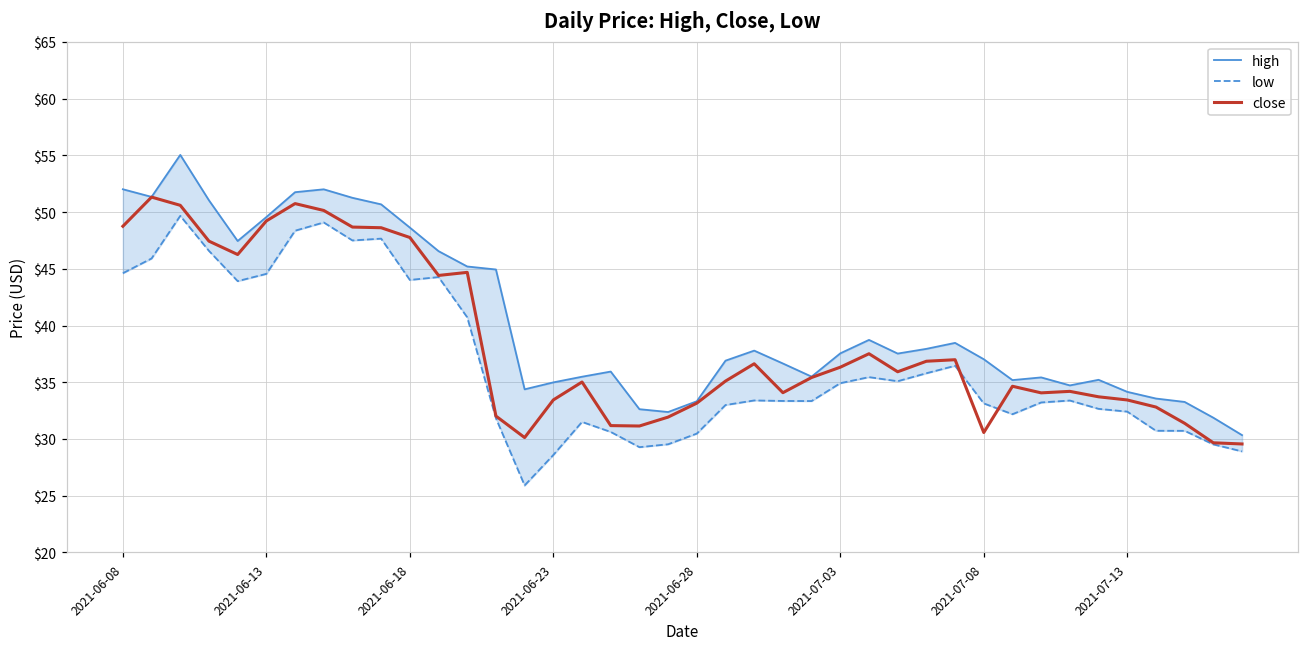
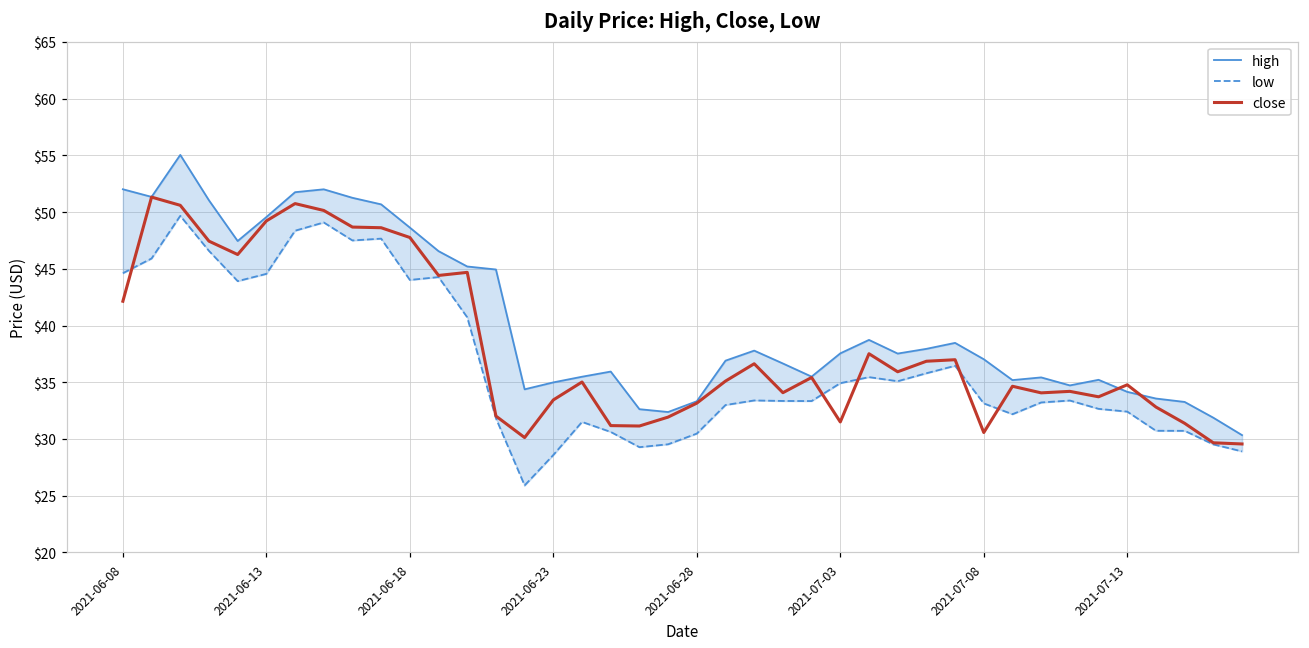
  {
    "close": {
-     "2021-06-08": "$48.7",
+     "2021-06-08": "$42.1",
      "2021-06-13": "$49.2",
      "2021-06-18": "$47.8",
      "2021-06-23": "$33.4",
-     "2021-07-03": "$36.3",
+     "2021-07-03": "$31.5",
      "2021-07-08": "$30.6",
-     "2021-07-13": "$33.4"
+     "2021-07-13": "$34.8"
    }
  }
